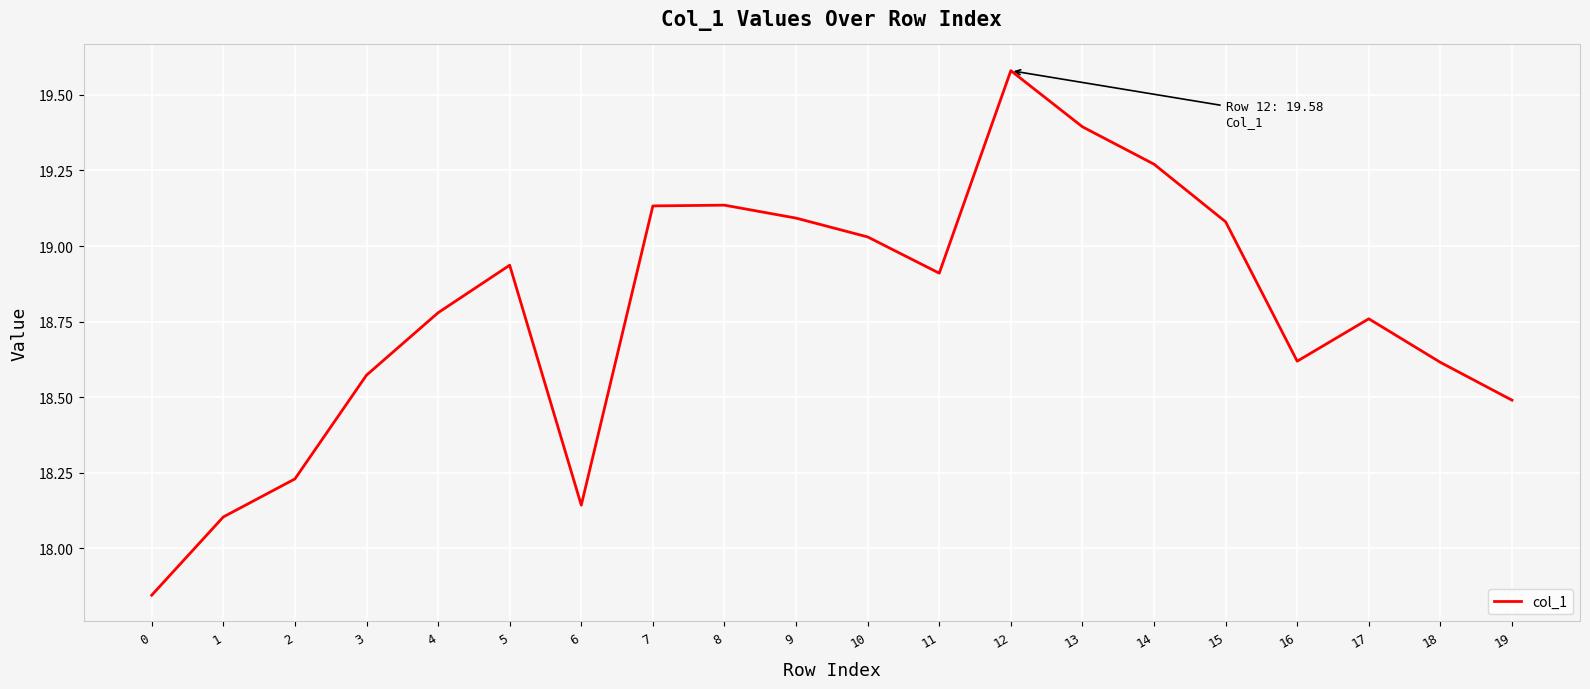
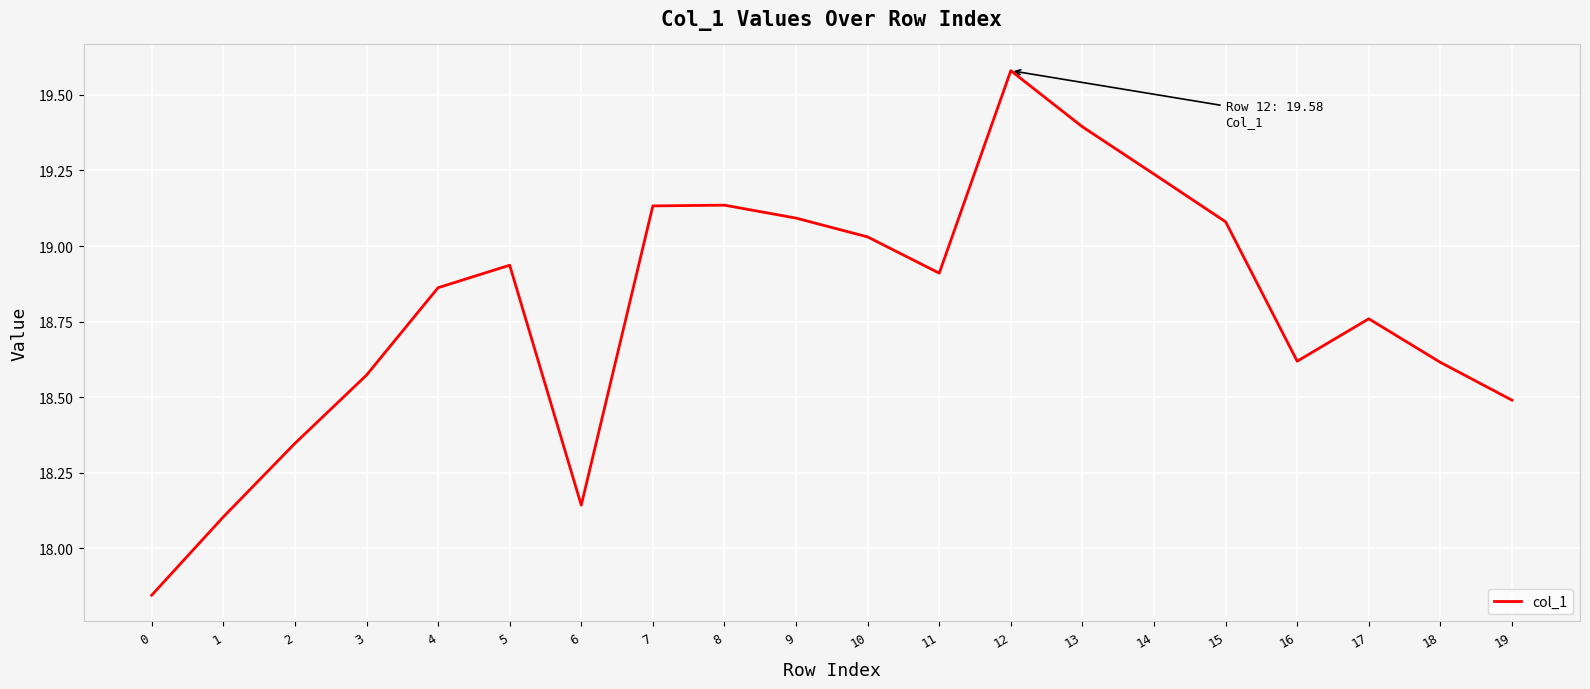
  {
    "0": 17.85,
    "1": 18.10,
-   "2": 18.23,
+   "2": 18.35,
    "3": 18.57,
-   "4": 18.78,
+   "4": 18.86,
    "5": 18.94,
    "6": 18.14,
    "7": 19.13,
    "8": 19.14,
    "9": 19.09,
    "10": 19.03,
    "11": 18.91,
    "12": 19.58,
-   "14": 19.27,
+   "14": 19.24,
    "15": 19.08,
    "16": 18.62,
    "17": 18.76,
    "18": 18.62,
    "19": 18.49
  }
